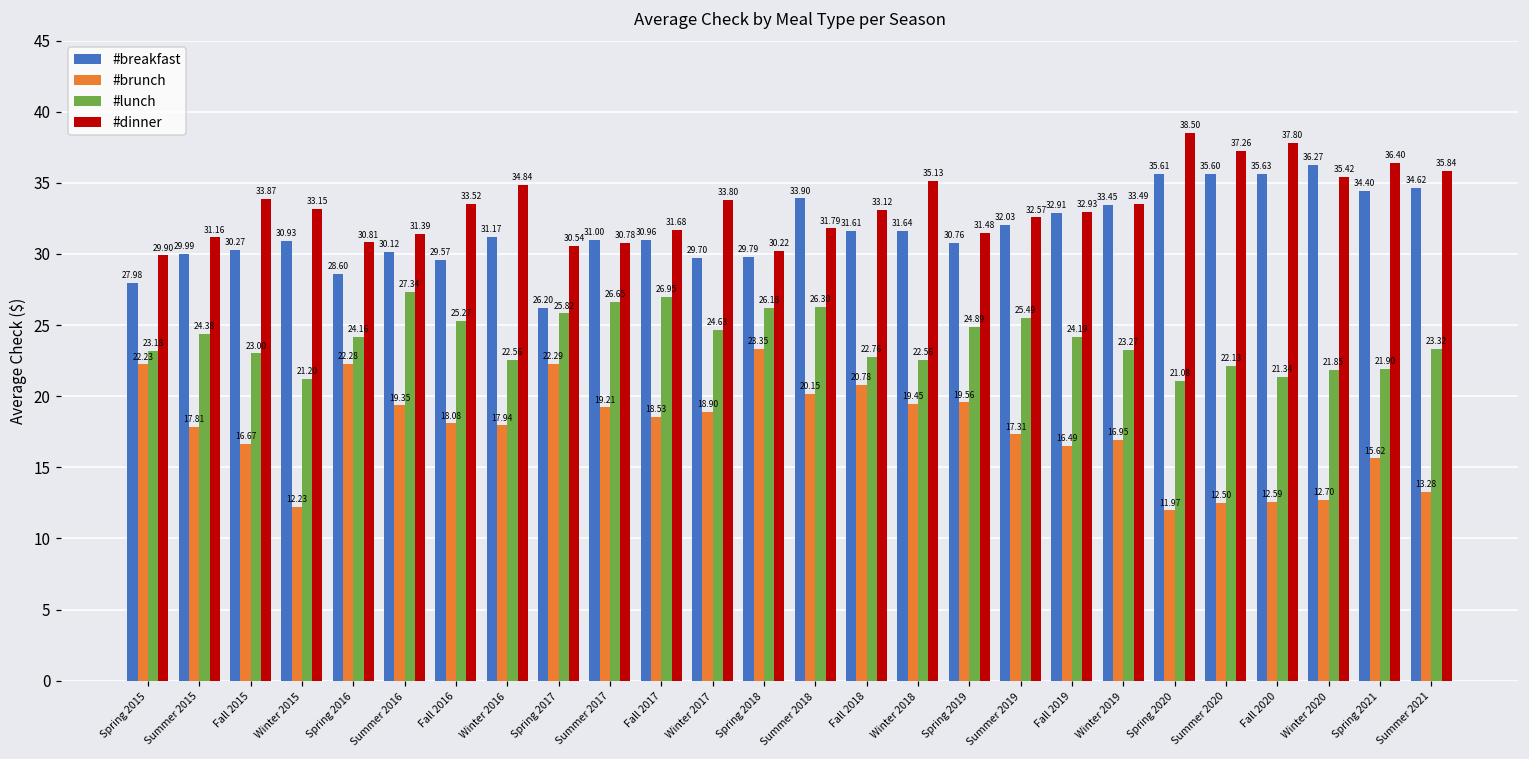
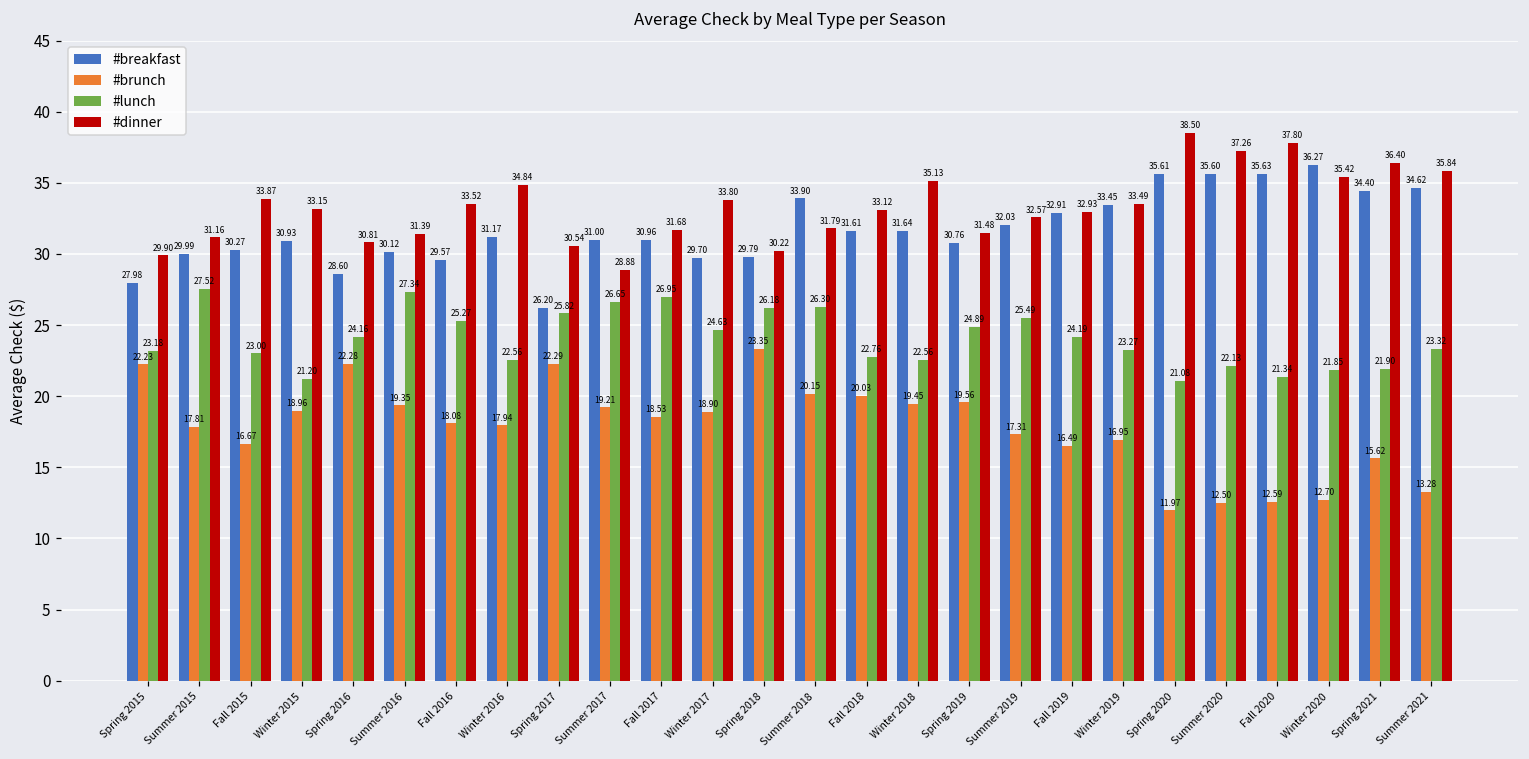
  {
    "#breakfast": {
      "Spring 2015": 27.98,
      "Summer 2015": 29.99,
      "Fall 2015": 30.27,
      "Winter 2015": 30.93,
      "Spring 2016": 28.60,
      "Summer 2016": 30.12,
      "Fall 2016": 29.57,
      "Winter 2016": 31.17,
      "Spring 2017": 26.20,
      "Summer 2017": 31.00,
      "Fall 2017": 30.96,
      "Winter 2017": 29.70,
      "Spring 2018": 29.79,
      "Summer 2018": 33.90,
      "Fall 2018": 31.61,
      "Winter 2018": 31.64,
      "Spring 2019": 30.76,
      "Summer 2019": 32.03,
      "Fall 2019": 32.91,
      "Winter 2019": 33.45,
      "Spring 2020": 35.61,
      "Summer 2020": 35.60,
      "Fall 2020": 35.63,
      "Winter 2020": 36.27,
      "Spring 2021": 34.40,
      "Summer 2021": 34.62
    },
    "#brunch": {
      "Spring 2015": 22.23,
      "Summer 2015": 17.81,
      "Fall 2015": 16.67,
-     "Winter 2015": 12.23,
+     "Winter 2015": 18.96,
      "Spring 2016": 22.28,
      "Summer 2016": 19.35,
      "Fall 2016": 18.08,
      "Winter 2016": 17.94,
      "Spring 2017": 22.29,
      "Summer 2017": 19.21,
      "Fall 2017": 18.53,
      "Winter 2017": 18.90,
      "Spring 2018": 23.35,
      "Summer 2018": 20.15,
-     "Fall 2018": 20.78,
+     "Fall 2018": 20.03,
      "Winter 2018": 19.45,
      "Spring 2019": 19.56,
      "Summer 2019": 17.31,
      "Fall 2019": 16.49,
      "Winter 2019": 16.95,
      "Spring 2020": 11.97,
      "Summer 2020": 12.50,
      "Fall 2020": 12.59,
      "Winter 2020": 12.70,
      "Spring 2021": 15.62,
      "Summer 2021": 13.28
    },
    "#lunch": {
      "Spring 2015": 23.18,
-     "Summer 2015": 24.38,
+     "Summer 2015": 27.52,
      "Fall 2015": 23.00,
      "Winter 2015": 21.20,
      "Spring 2016": 24.16,
      "Summer 2016": 27.34,
      "Fall 2016": 25.27,
      "Winter 2016": 22.56,
      "Spring 2017": 25.82,
      "Summer 2017": 26.65,
      "Fall 2017": 26.95,
      "Winter 2017": 24.63,
      "Spring 2018": 26.18,
      "Summer 2018": 26.30,
      "Fall 2018": 22.76,
      "Winter 2018": 22.56,
      "Spring 2019": 24.89,
      "Summer 2019": 25.49,
      "Fall 2019": 24.19,
      "Winter 2019": 23.27,
      "Spring 2020": 21.08,
      "Summer 2020": 22.13,
      "Fall 2020": 21.34,
      "Winter 2020": 21.85,
      "Spring 2021": 21.90,
      "Summer 2021": 23.32
    },
    "#dinner": {
      "Spring 2015": 29.90,
      "Summer 2015": 31.16,
      "Fall 2015": 33.87,
      "Winter 2015": 33.15,
      "Spring 2016": 30.81,
      "Summer 2016": 31.39,
      "Fall 2016": 33.52,
      "Winter 2016": 34.84,
      "Spring 2017": 30.54,
-     "Summer 2017": 30.78,
+     "Summer 2017": 28.88,
      "Fall 2017": 31.68,
      "Winter 2017": 33.80,
      "Spring 2018": 30.22,
      "Summer 2018": 31.79,
      "Fall 2018": 33.12,
      "Winter 2018": 35.13,
      "Spring 2019": 31.48,
      "Summer 2019": 32.57,
      "Fall 2019": 32.93,
      "Winter 2019": 33.49,
      "Spring 2020": 38.50,
      "Summer 2020": 37.26,
      "Fall 2020": 37.80,
      "Winter 2020": 35.42,
      "Spring 2021": 36.40,
      "Summer 2021": 35.84
    }
  }
